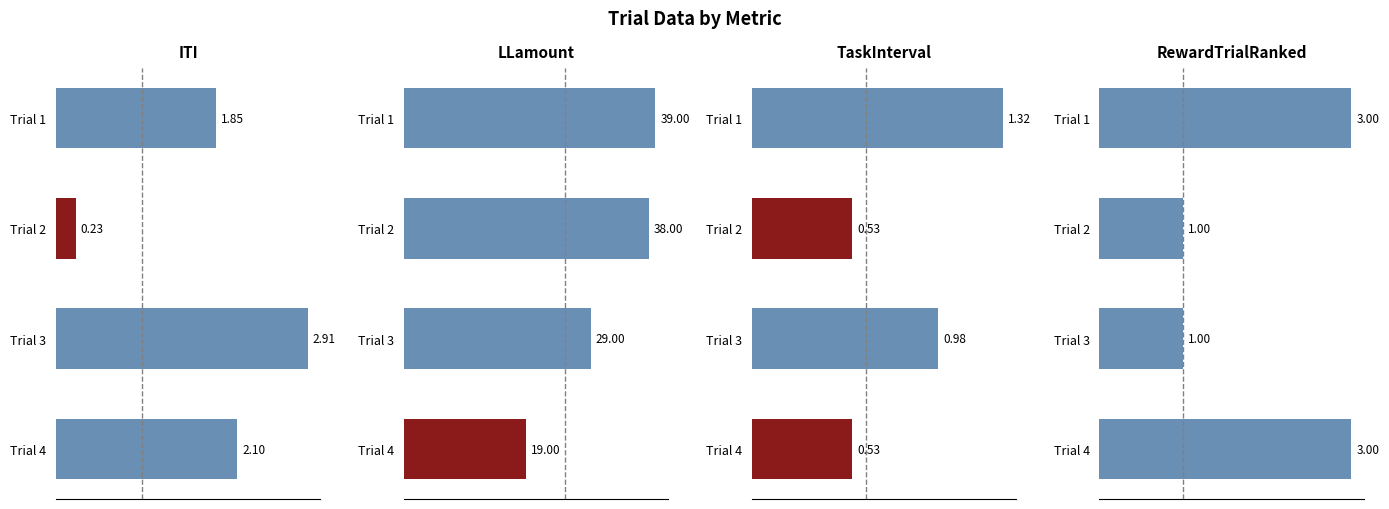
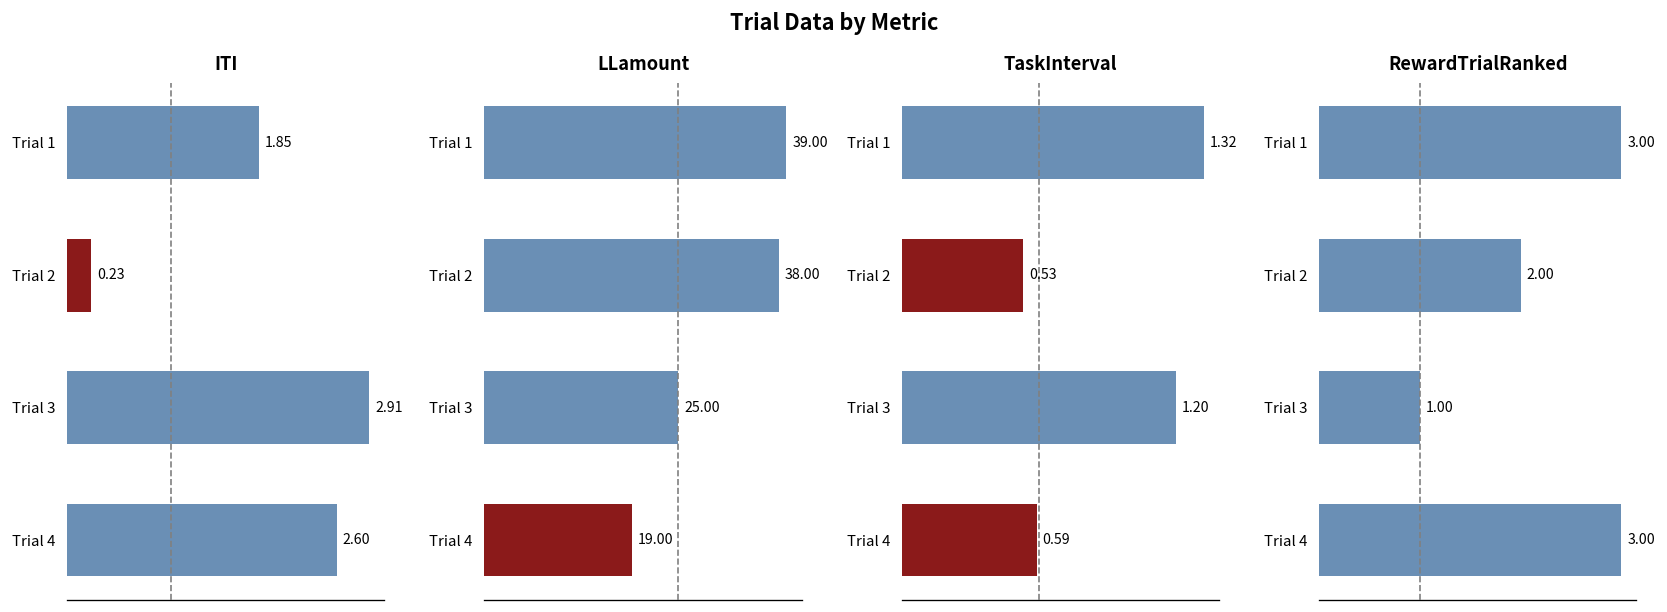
  {
    "ITI": {
      "Trial 1": 1.85,
      "Trial 2": 0.23,
      "Trial 3": 2.91,
-     "Trial 4": 2.10
+     "Trial 4": 2.60
    },
    "LLamount": {
      "Trial 1": 39.00,
      "Trial 2": 38.00,
-     "Trial 3": 29.00,
+     "Trial 3": 25.00,
      "Trial 4": 19.00
    },
    "TaskInterval": {
      "Trial 1": 1.32,
      "Trial 2": 0.53,
-     "Trial 3": 0.98,
-     "Trial 4": 0.53
+     "Trial 3": 1.20,
+     "Trial 4": 0.59
    },
    "RewardTrialRanked": {
      "Trial 1": 3.00,
-     "Trial 2": 1.00,
+     "Trial 2": 2.00,
      "Trial 3": 1.00,
      "Trial 4": 3.00
    }
  }
